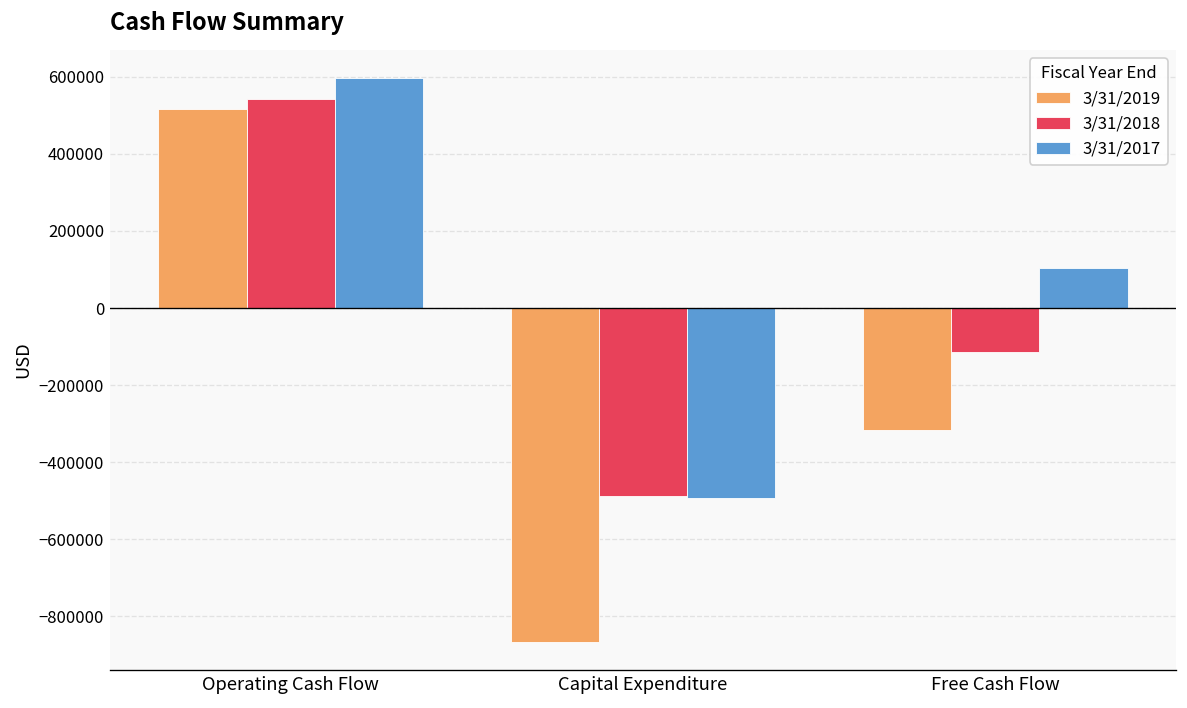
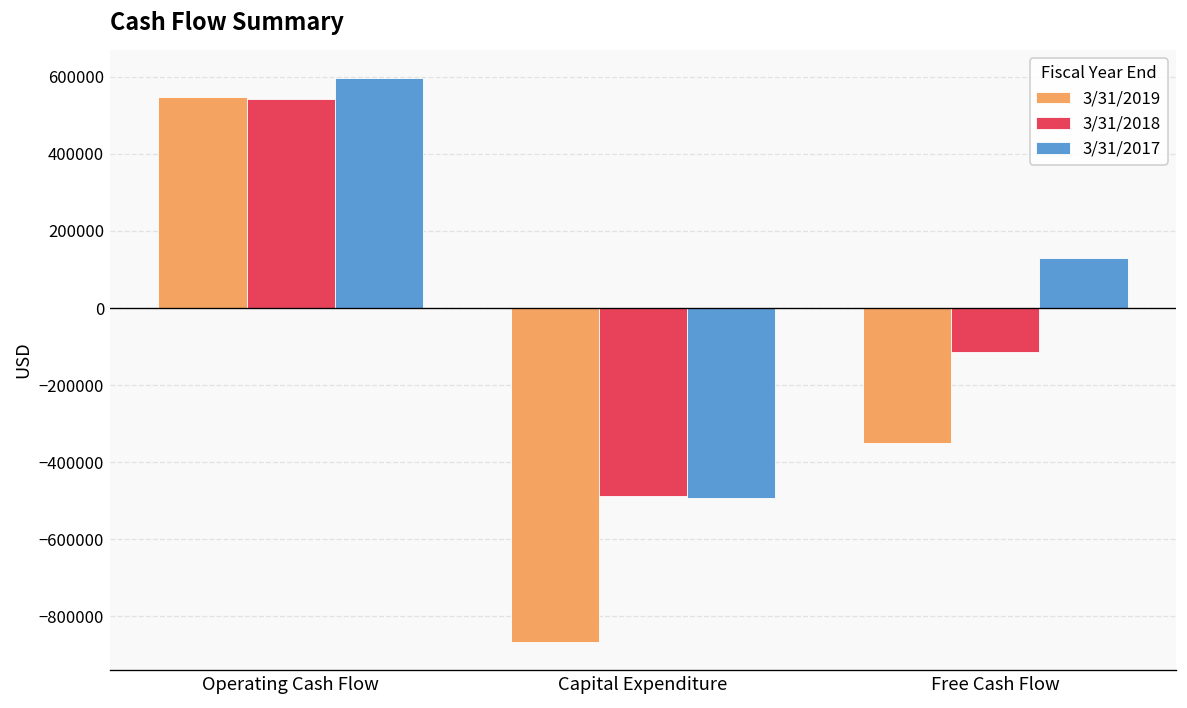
  {
    "3/31/2019": {
-     "Operating Cash Flow": 520000,
+     "Operating Cash Flow": 550000,
      "Capital Expenditure": -870000,
-     "Free Cash Flow": -320000
+     "Free Cash Flow": -350000
    },
    "3/31/2018": {
      "Operating Cash Flow": 540000,
      "Capital Expenditure": -490000,
      "Free Cash Flow": -120000
    },
    "3/31/2017": {
      "Operating Cash Flow": 600000,
      "Capital Expenditure": -490000,
-     "Free Cash Flow": 100000
+     "Free Cash Flow": 130000
    }
  }
